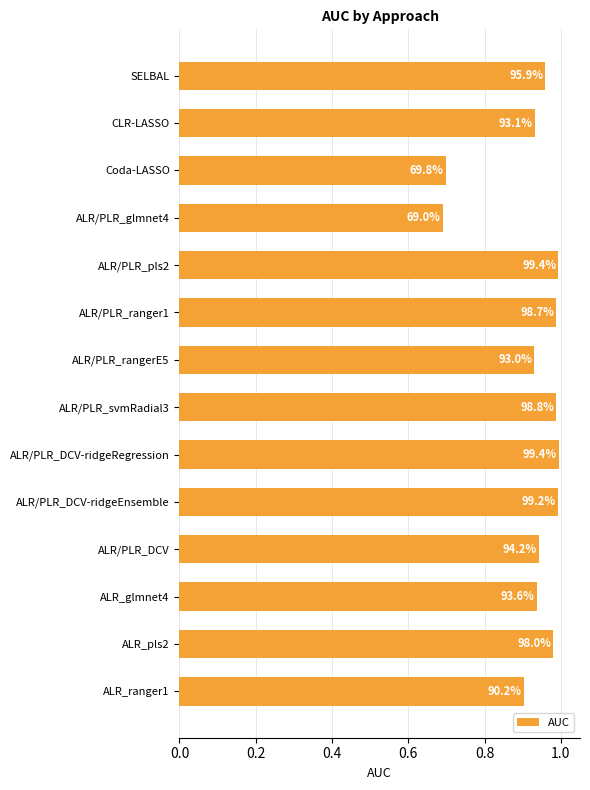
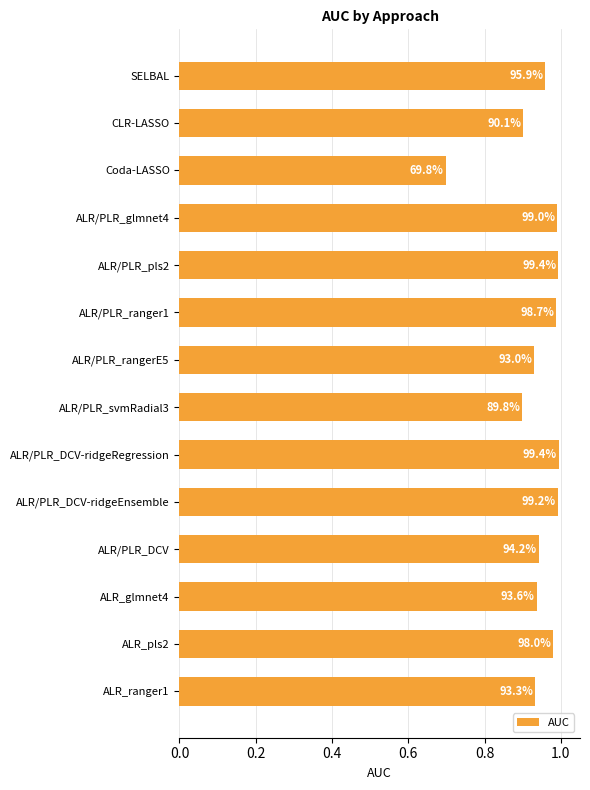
  {
    "SELBAL": "95.9%",
-   "CLR-LASSO": "93.1%",
+   "CLR-LASSO": "90.1%",
    "Coda-LASSO": "69.8%",
-   "ALR/PLR_glmnet4": "69.0%",
+   "ALR/PLR_glmnet4": "99.0%",
    "ALR/PLR_pls2": "99.4%",
    "ALR/PLR_ranger1": "98.7%",
    "ALR/PLR_rangerE5": "93.0%",
-   "ALR/PLR_svmRadial3": "98.8%",
+   "ALR/PLR_svmRadial3": "89.8%",
    "ALR/PLR_DCV-ridgeRegression": "99.4%",
    "ALR/PLR_DCV-ridgeEnsemble": "99.2%",
    "ALR/PLR_DCV": "94.2%",
    "ALR_glmnet4": "93.6%",
    "ALR_pls2": "98.0%",
-   "ALR_ranger1": "90.2%"
+   "ALR_ranger1": "93.3%"
  }
